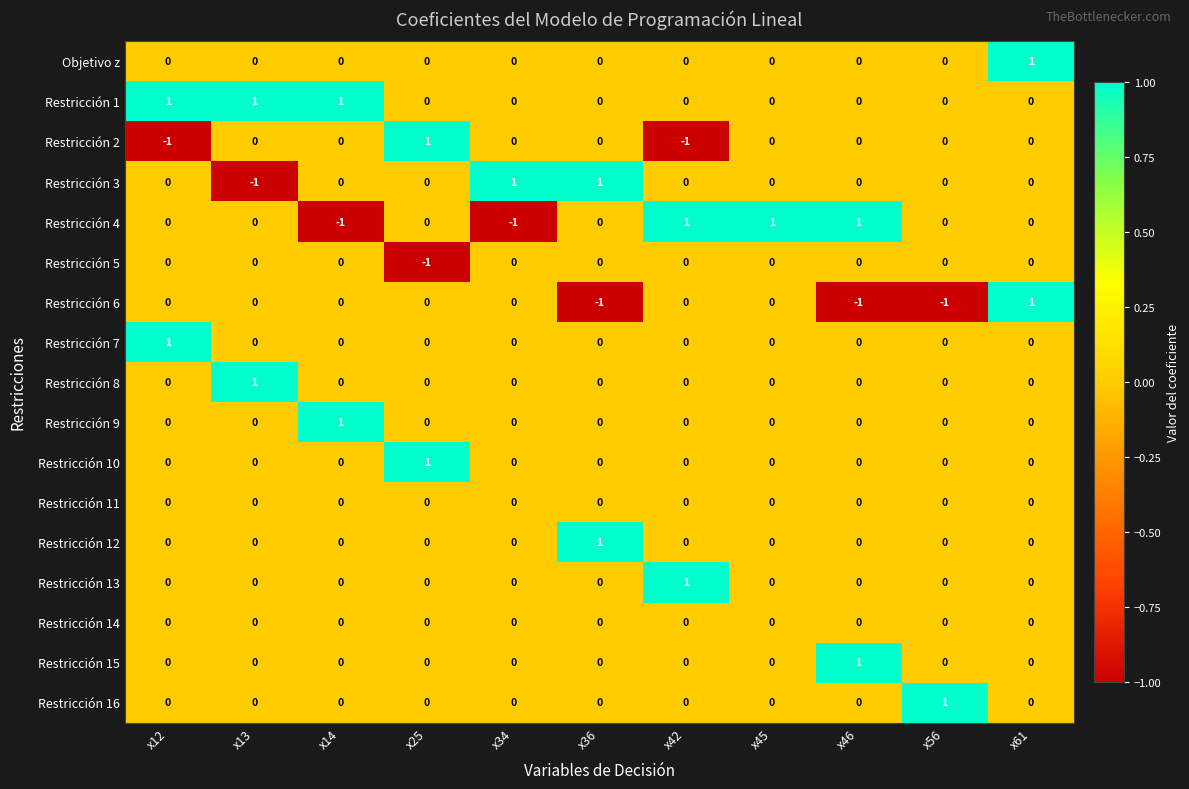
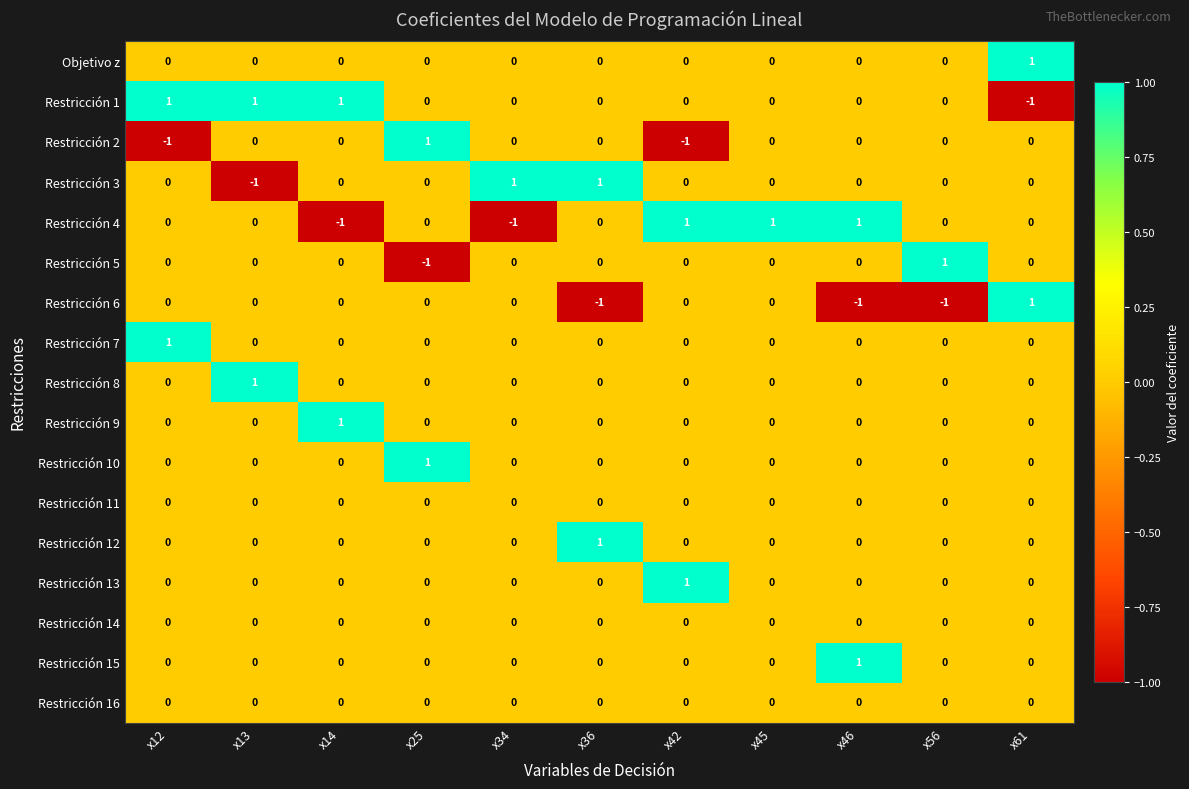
  {
    "Objetivo z": {
      "x12": 0,
      "x13": 0,
      "x14": 0,
      "x25": 0,
      "x34": 0,
      "x36": 0,
      "x42": 0,
      "x45": 0,
      "x46": 0,
      "x56": 0,
      "x61": 1
    },
    "Restricción 1": {
      "x12": 1,
      "x13": 1,
      "x14": 1,
      "x25": 0,
      "x34": 0,
      "x36": 0,
      "x42": 0,
      "x45": 0,
      "x46": 0,
      "x56": 0,
-     "x61": 0
+     "x61": -1
    },
    "Restricción 2": {
      "x12": -1,
      "x13": 0,
      "x14": 0,
      "x25": 1,
      "x34": 0,
      "x36": 0,
      "x42": -1,
      "x45": 0,
      "x46": 0,
      "x56": 0,
      "x61": 0
    },
    "Restricción 3": {
      "x12": 0,
      "x13": -1,
      "x14": 0,
      "x25": 0,
      "x34": 1,
      "x36": 1,
      "x42": 0,
      "x45": 0,
      "x46": 0,
      "x56": 0,
      "x61": 0
    },
    "Restricción 4": {
      "x12": 0,
      "x13": 0,
      "x14": -1,
      "x25": 0,
      "x34": -1,
      "x36": 0,
      "x42": 1,
      "x45": 1,
      "x46": 1,
      "x56": 0,
      "x61": 0
    },
    "Restricción 5": {
      "x12": 0,
      "x13": 0,
      "x14": 0,
      "x25": -1,
      "x34": 0,
      "x36": 0,
      "x42": 0,
      "x45": 0,
      "x46": 0,
-     "x56": 0,
+     "x56": 1,
      "x61": 0
    },
    "Restricción 6": {
      "x12": 0,
      "x13": 0,
      "x14": 0,
      "x25": 0,
      "x34": 0,
      "x36": -1,
      "x42": 0,
      "x45": 0,
      "x46": -1,
      "x56": -1,
      "x61": 1
    },
    "Restricción 7": {
      "x12": 1,
      "x13": 0,
      "x14": 0,
      "x25": 0,
      "x34": 0,
      "x36": 0,
      "x42": 0,
      "x45": 0,
      "x46": 0,
      "x56": 0,
      "x61": 0
    },
    "Restricción 8": {
      "x12": 0,
      "x13": 1,
      "x14": 0,
      "x25": 0,
      "x34": 0,
      "x36": 0,
      "x42": 0,
      "x45": 0,
      "x46": 0,
      "x56": 0,
      "x61": 0
    },
    "Restricción 9": {
      "x12": 0,
      "x13": 0,
      "x14": 1,
      "x25": 0,
      "x34": 0,
      "x36": 0,
      "x42": 0,
      "x45": 0,
      "x46": 0,
      "x56": 0,
      "x61": 0
    },
    "Restricción 10": {
      "x12": 0,
      "x13": 0,
      "x14": 0,
      "x25": 1,
      "x34": 0,
      "x36": 0,
      "x42": 0,
      "x45": 0,
      "x46": 0,
      "x56": 0,
      "x61": 0
    },
    "Restricción 11": {
      "x12": 0,
      "x13": 0,
      "x14": 0,
      "x25": 0,
      "x34": 0,
      "x36": 0,
      "x42": 0,
      "x45": 0,
      "x46": 0,
      "x56": 0,
      "x61": 0
    },
    "Restricción 12": {
      "x12": 0,
      "x13": 0,
      "x14": 0,
      "x25": 0,
      "x34": 0,
      "x36": 1,
      "x42": 0,
      "x45": 0,
      "x46": 0,
      "x56": 0,
      "x61": 0
    },
    "Restricción 13": {
      "x12": 0,
      "x13": 0,
      "x14": 0,
      "x25": 0,
      "x34": 0,
      "x36": 0,
      "x42": 1,
      "x45": 0,
      "x46": 0,
      "x56": 0,
      "x61": 0
    },
    "Restricción 14": {
      "x12": 0,
      "x13": 0,
      "x14": 0,
      "x25": 0,
      "x34": 0,
      "x36": 0,
      "x42": 0,
      "x45": 0,
      "x46": 0,
      "x56": 0,
      "x61": 0
    },
    "Restricción 15": {
      "x12": 0,
      "x13": 0,
      "x14": 0,
      "x25": 0,
      "x34": 0,
      "x36": 0,
      "x42": 0,
      "x45": 0,
      "x46": 1,
      "x56": 0,
      "x61": 0
    },
    "Restricción 16": {
      "x12": 0,
      "x13": 0,
      "x14": 0,
      "x25": 0,
      "x34": 0,
      "x36": 0,
      "x42": 0,
      "x45": 0,
      "x46": 0,
-     "x56": 1,
+     "x56": 0,
      "x61": 0
    }
  }
